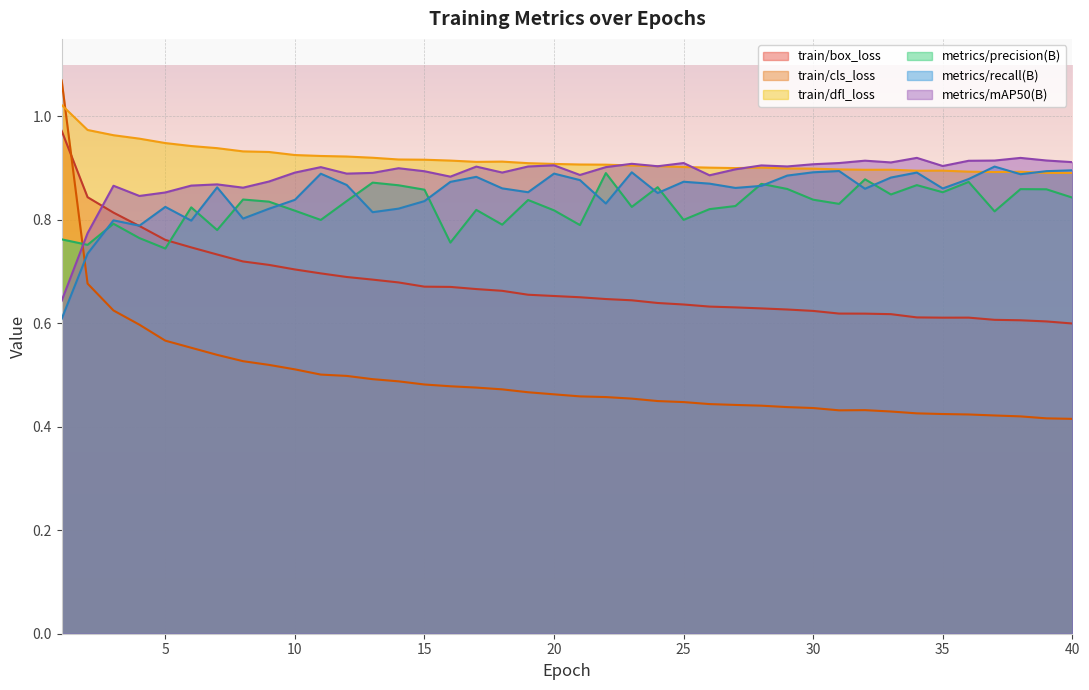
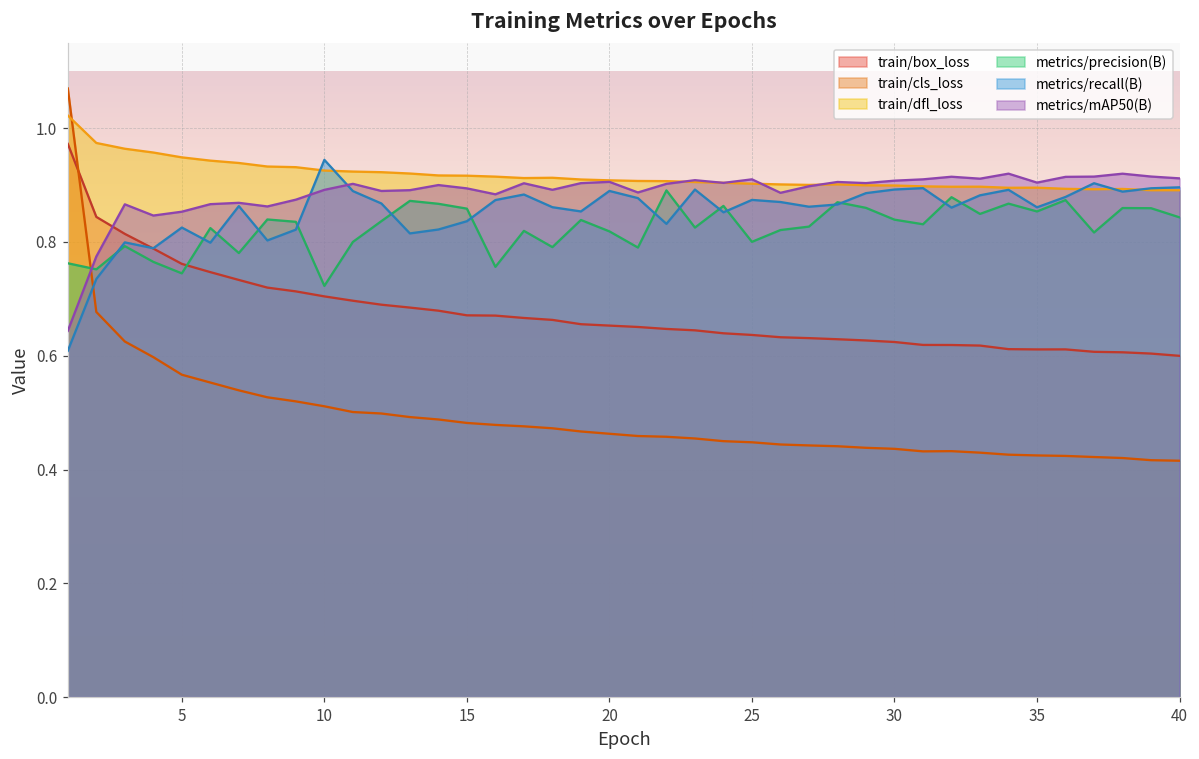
  {
    "metrics/precision(B)": {
      "5": 0.74,
-     "10": 0.82,
+     "10": 0.72,
      "15": 0.86,
      "20": 0.82,
      "25": 0.80,
      "30": 0.84,
      "35": 0.85,
      "40": 0.84
    },
    "metrics/recall(B)": {
      "5": 0.83,
-     "10": 0.84,
+     "10": 0.94,
      "15": 0.84,
      "20": 0.89,
      "25": 0.87,
      "30": 0.89,
      "35": 0.86,
      "40": 0.90
    },
    "metrics/mAP50(B)": {
      "5": 0.85,
      "10": 0.89,
      "15": 0.89,
      "25": 0.91,
      "30": 0.91,
      "35": 0.90,
      "40": 0.91
    }
  }
